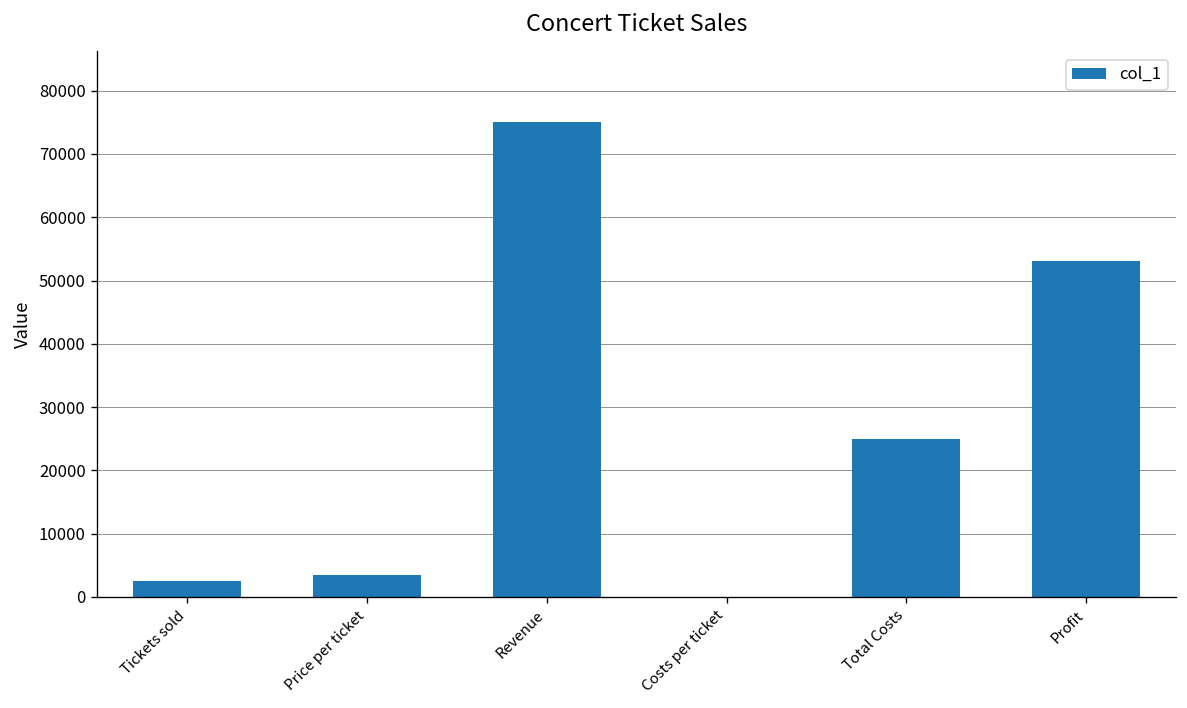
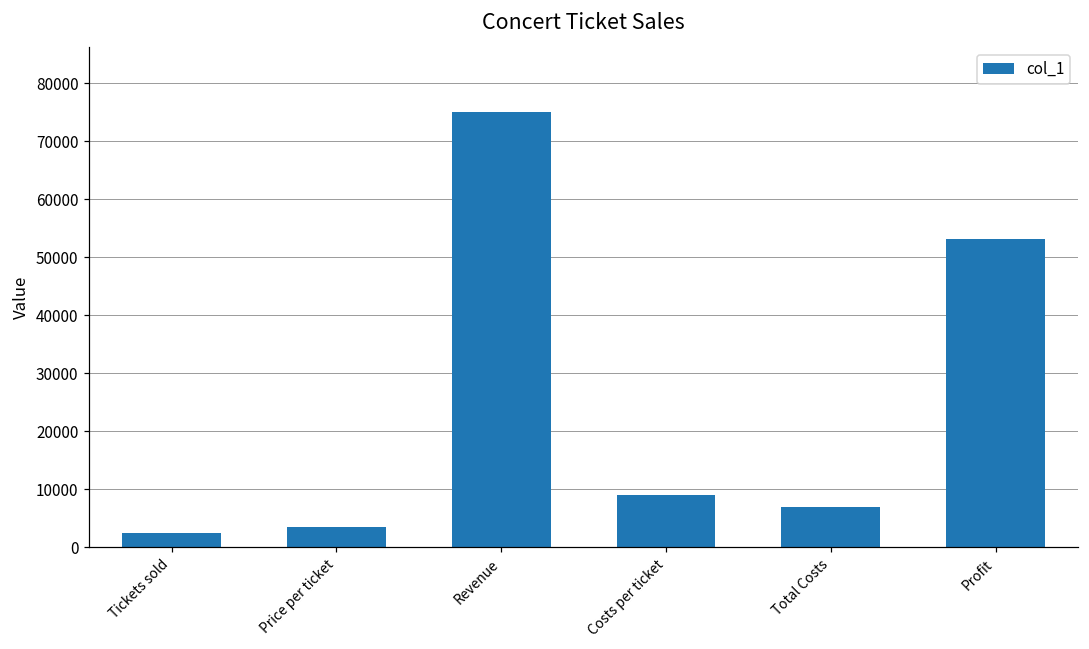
  {
    "Tickets sold": 3000,
    "Price per ticket": 4000,
    "Revenue": 75000,
-   "Costs per ticket": 0,
-   "Total Costs": 25000,
+   "Costs per ticket": 9000,
+   "Total Costs": 7000,
    "Profit": 53000
  }
